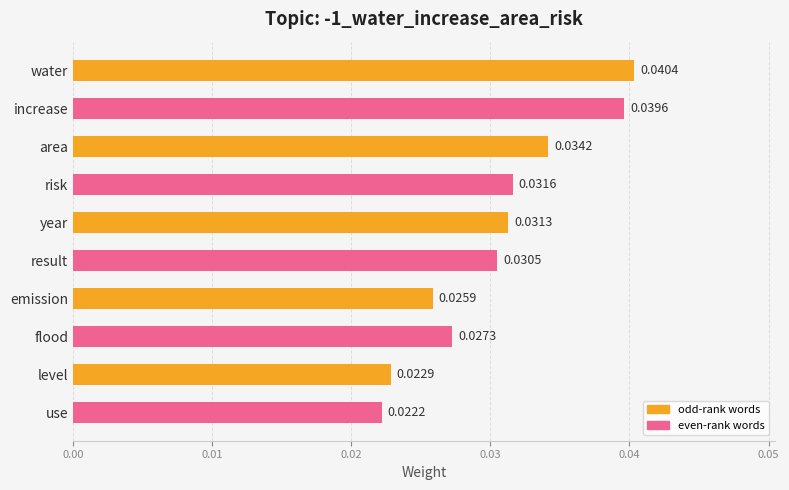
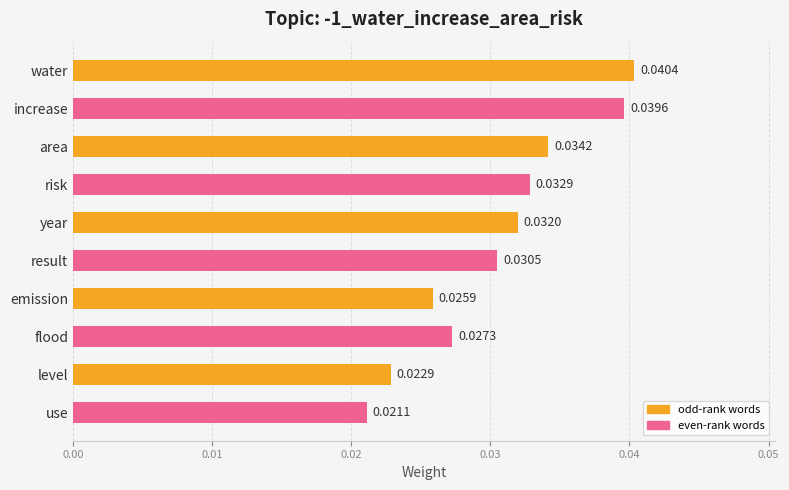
  {
    "water": 0.0404,
    "increase": 0.0396,
    "area": 0.0342,
-   "risk": 0.0316,
-   "year": 0.0313,
+   "risk": 0.0329,
+   "year": 0.0320,
    "result": 0.0305,
    "emission": 0.0259,
    "flood": 0.0273,
    "level": 0.0229,
-   "use": 0.0222
+   "use": 0.0211
  }
